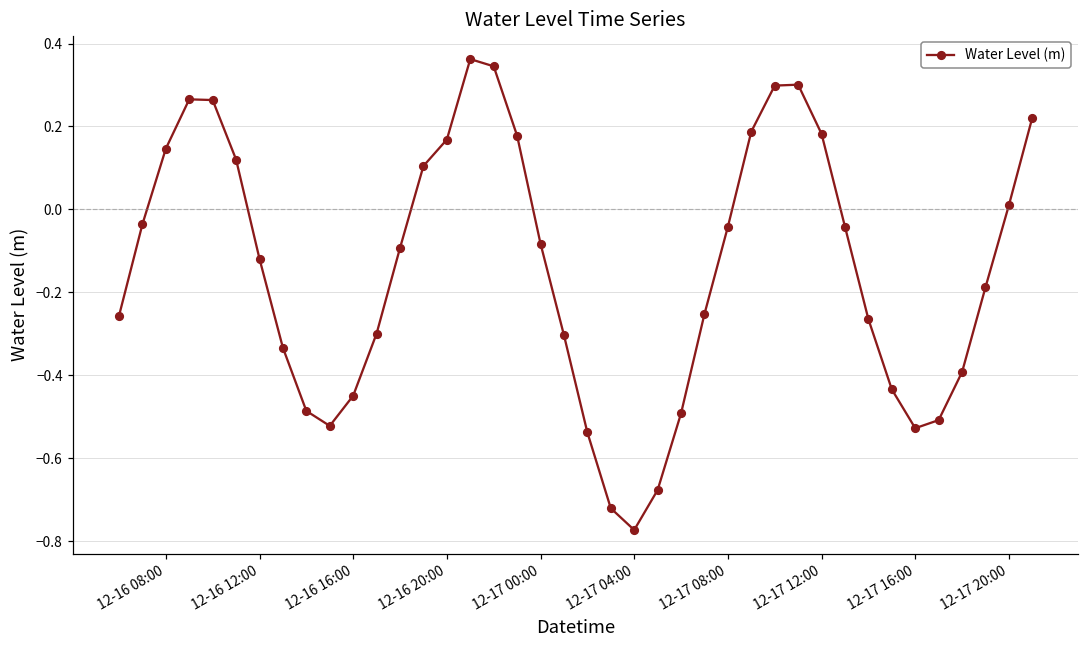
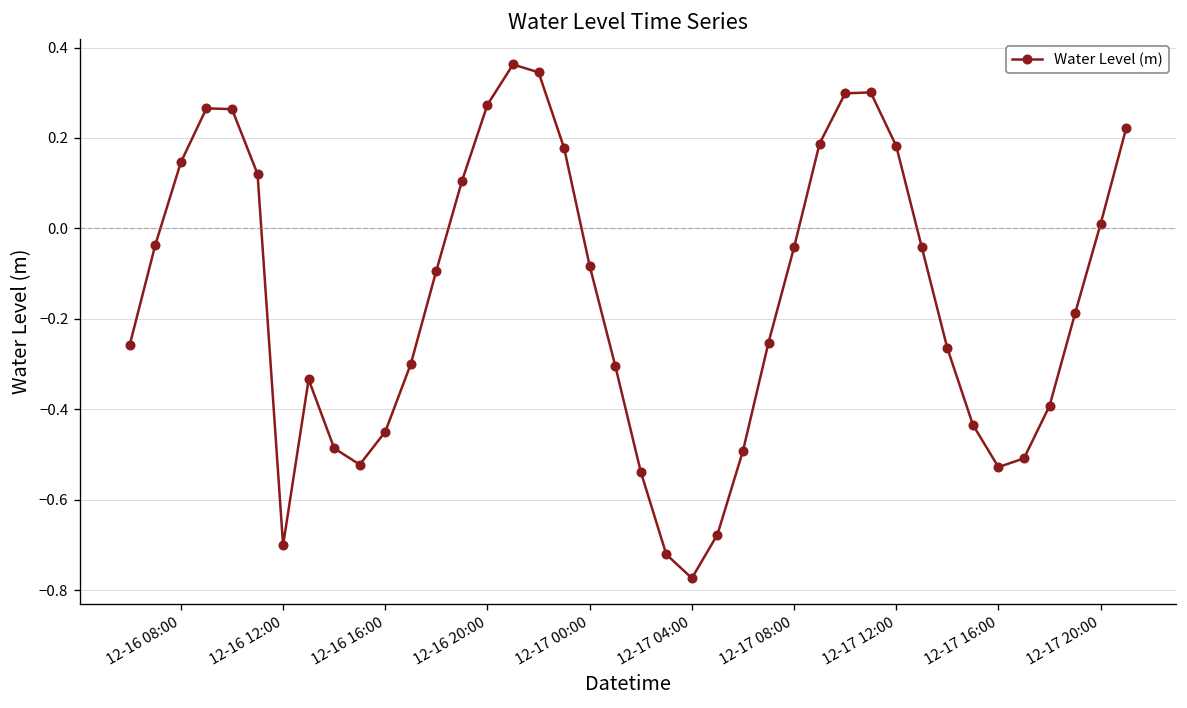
  {
    "12-16 08:00": 0.15,
-   "12-16 12:00": -0.12,
+   "12-16 12:00": -0.70,
    "12-16 16:00": -0.45,
-   "12-16 20:00": 0.17,
+   "12-16 20:00": 0.27,
    "12-17 00:00": -0.08,
    "12-17 04:00": -0.77,
    "12-17 08:00": -0.04,
    "12-17 12:00": 0.18,
    "12-17 16:00": -0.53,
    "12-17 20:00": 0.01
  }
